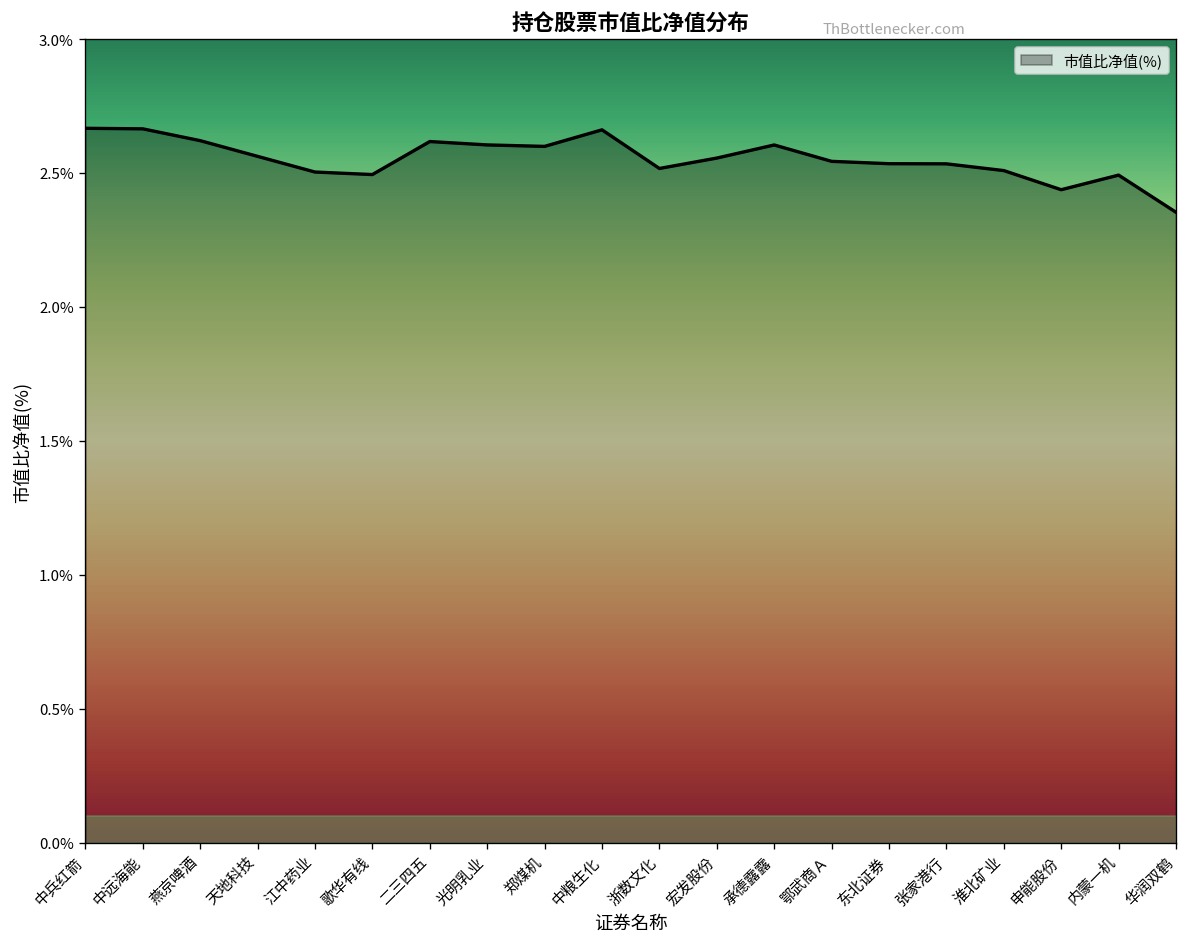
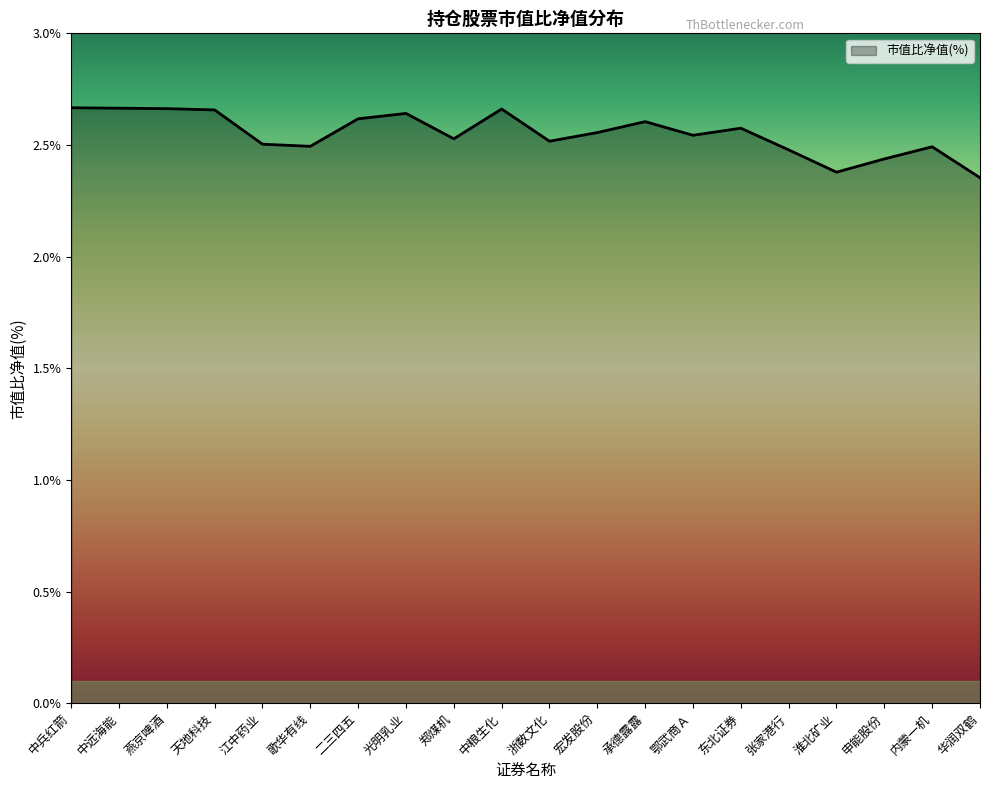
  {
    "中兵红箭": "2.67%",
    "中远海能": "2.66%",
-   "燕京啤酒": "2.62%",
-   "天地科技": "2.56%",
+   "燕京啤酒": "2.66%",
+   "天地科技": "2.66%",
    "江中药业": "2.50%",
    "歌华有线": "2.49%",
    "二三四五": "2.62%",
-   "光明乳业": "2.60%",
-   "郑煤机": "2.60%",
+   "光明乳业": "2.64%",
+   "郑煤机": "2.53%",
    "中粮生化": "2.66%",
    "浙数文化": "2.52%",
    "宏发股份": "2.56%",
    "承德露露": "2.60%",
    "鄂武商Ａ": "2.54%",
-   "东北证券": "2.53%",
-   "张家港行": "2.53%",
-   "淮北矿业": "2.51%",
+   "东北证券": "2.58%",
+   "张家港行": "2.48%",
+   "淮北矿业": "2.38%",
    "申能股份": "2.44%",
    "内蒙一机": "2.49%",
    "华润双鹤": "2.35%"
  }
